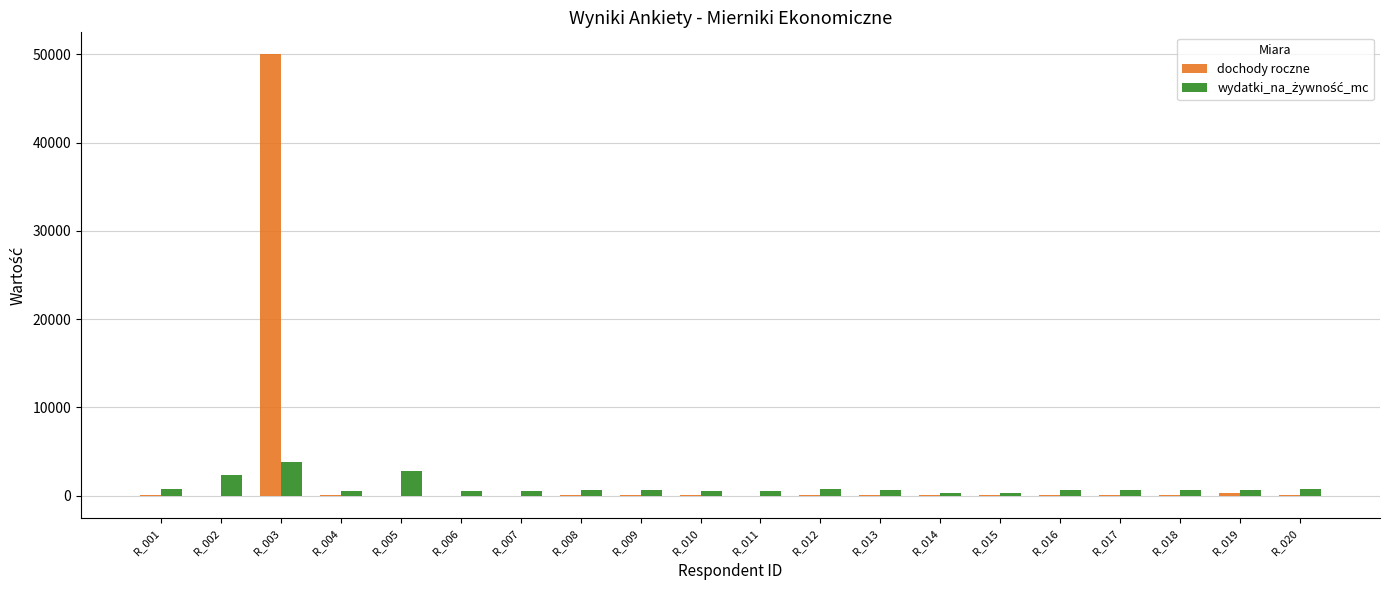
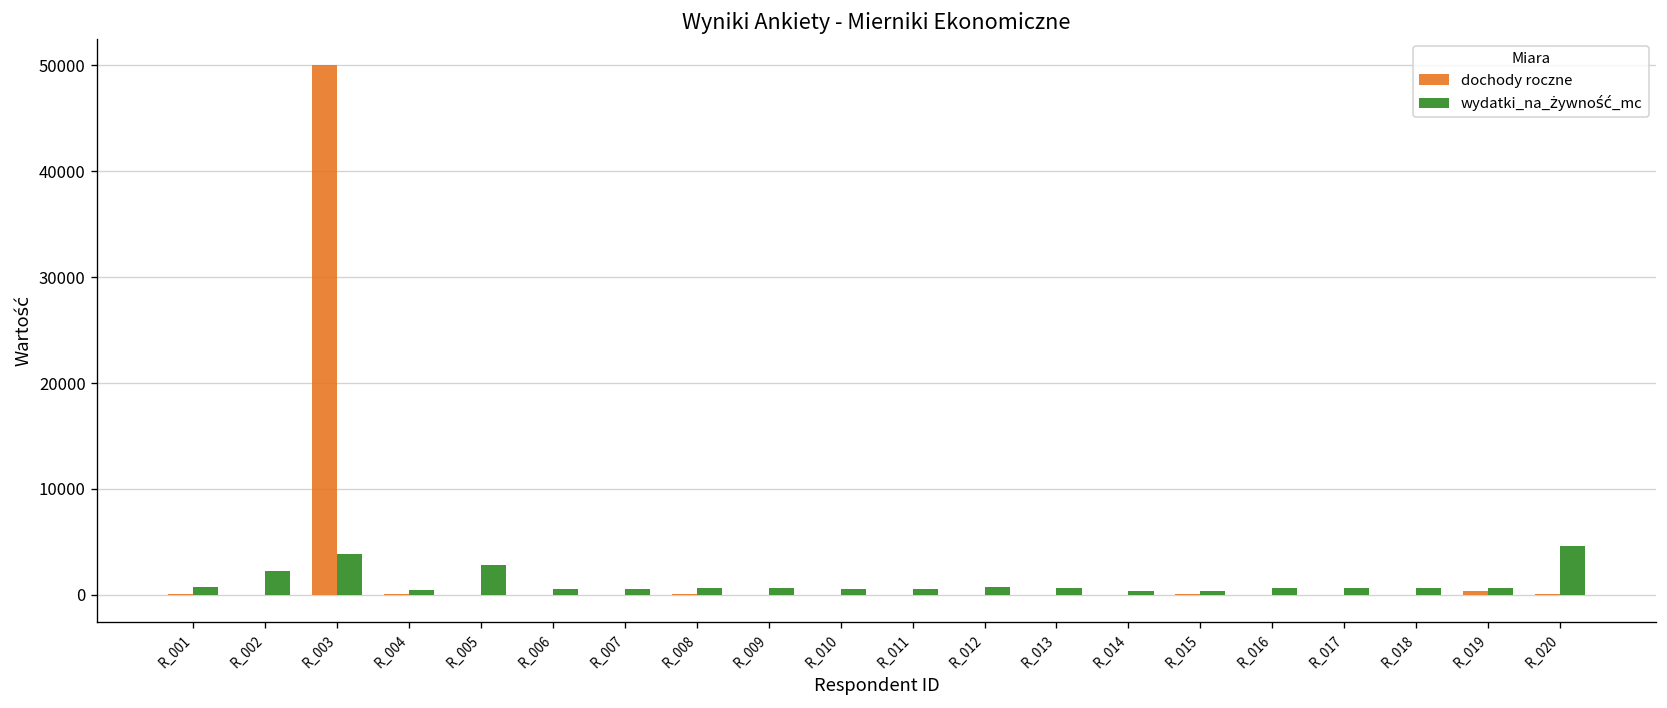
  {
    "dochody roczne": {
      "R_003": 50000,
      "R_006": 0,
      "R_019": 0
    },
    "wydatki_na_żywność_mc": {
      "R_001": 1000,
      "R_002": 2000,
      "R_003": 4000,
      "R_004": 1000,
      "R_005": 3000,
      "R_006": 1000,
      "R_007": 1000,
      "R_008": 1000,
      "R_009": 1000,
      "R_010": 1000,
      "R_011": 1000,
      "R_012": 1000,
      "R_013": 1000,
      "R_014": 0,
      "R_015": 0,
      "R_016": 1000,
      "R_017": 1000,
      "R_018": 1000,
      "R_019": 1000,
-     "R_020": 1000
+     "R_020": 5000
    }
  }
